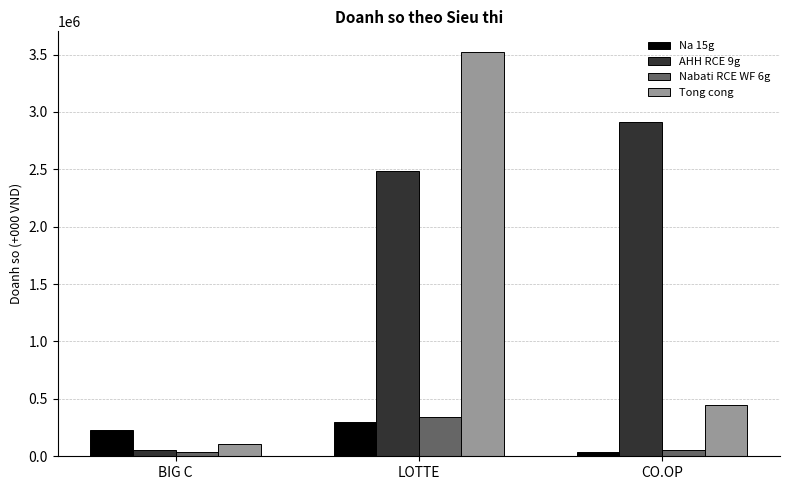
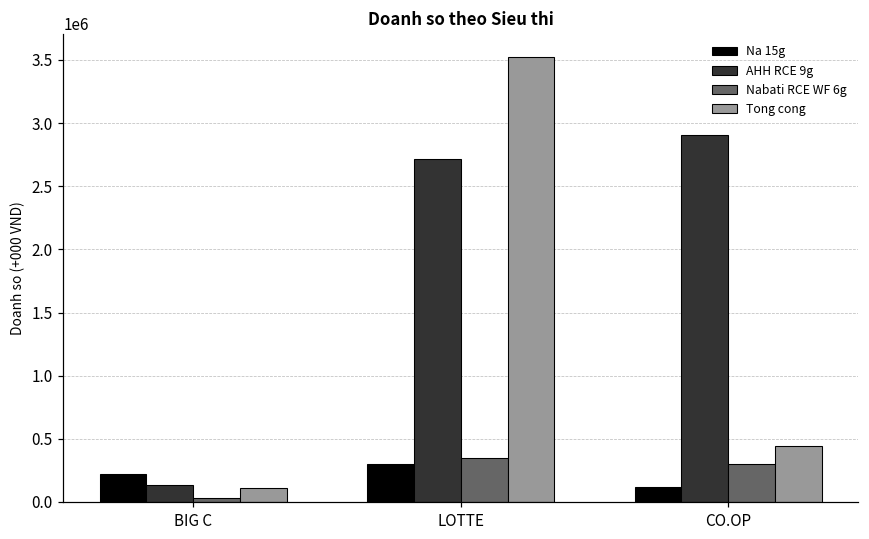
  {
    "Na 15g": {
      "BIG C": 220000,
      "LOTTE": 300000,
-     "CO.OP": 40000
+     "CO.OP": 110000
    },
    "AHH RCE 9g": {
-     "BIG C": 50000,
-     "LOTTE": 2490000,
+     "BIG C": 140000,
+     "LOTTE": 2710000,
      "CO.OP": 2910000
    },
    "Nabati RCE WF 6g": {
      "BIG C": 30000,
      "LOTTE": 340000,
-     "CO.OP": 60000
+     "CO.OP": 300000
    },
    "Tong cong": {
      "BIG C": 110000,
      "LOTTE": 3530000,
      "CO.OP": 440000
    }
  }
